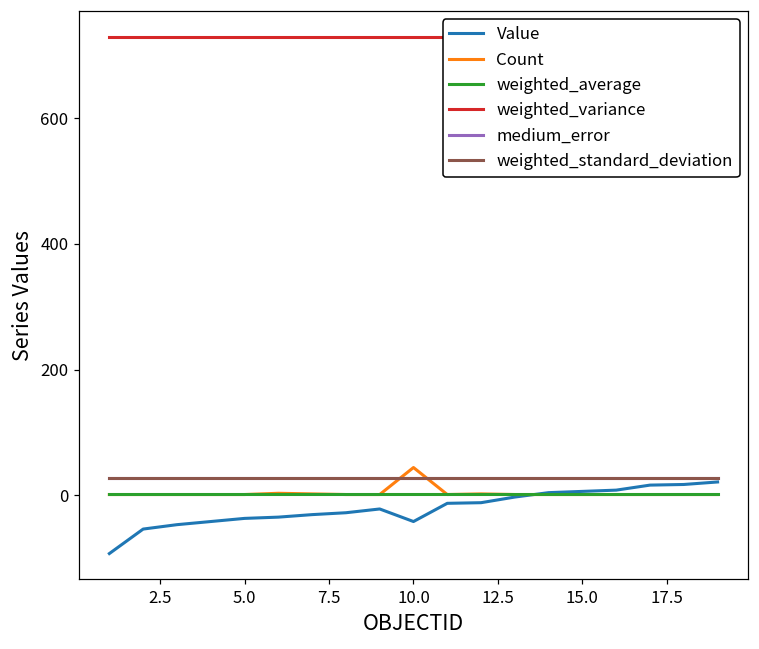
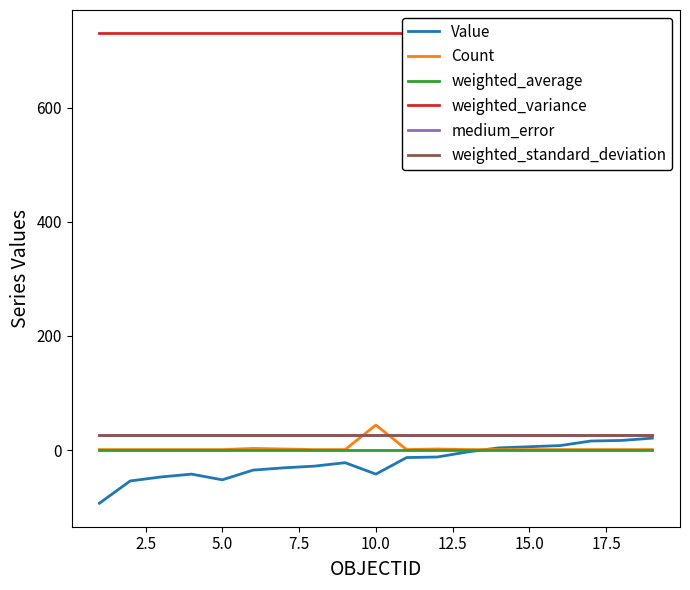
  {
    "Value": {
-     "5.0": -40,
+     "5.0": -50,
      "10.0": -40,
      "15.0": 10
    },
    "Count": {
      "10.0": 40
    },
    "weighted_average": {
      "10.0": 0
    },
    "weighted_variance": {
      "5.0": 730,
      "10.0": 730
    },
    "weighted_standard_deviation": {
      "5.0": 30,
      "10.0": 30,
      "15.0": 30
    }
  }
